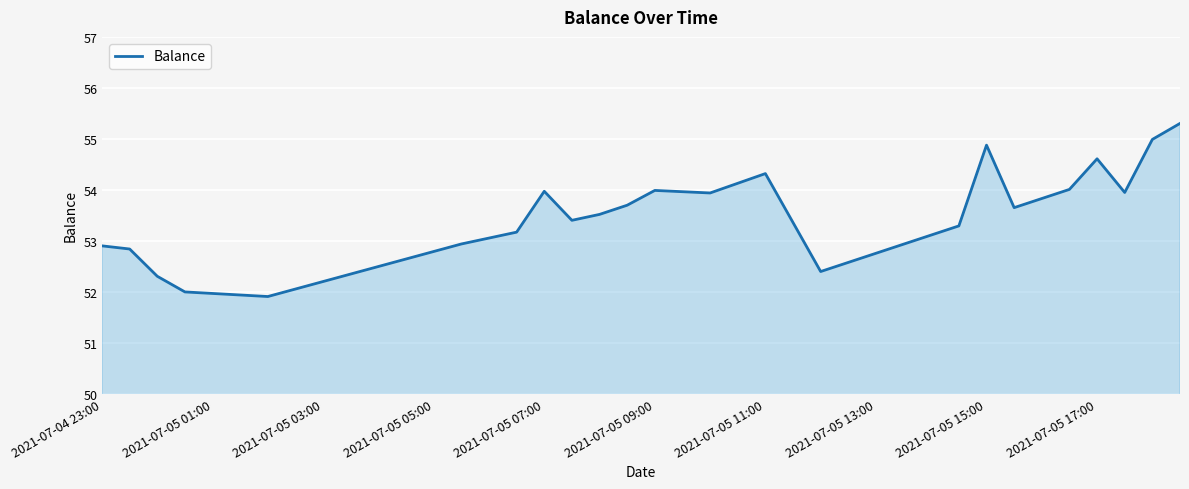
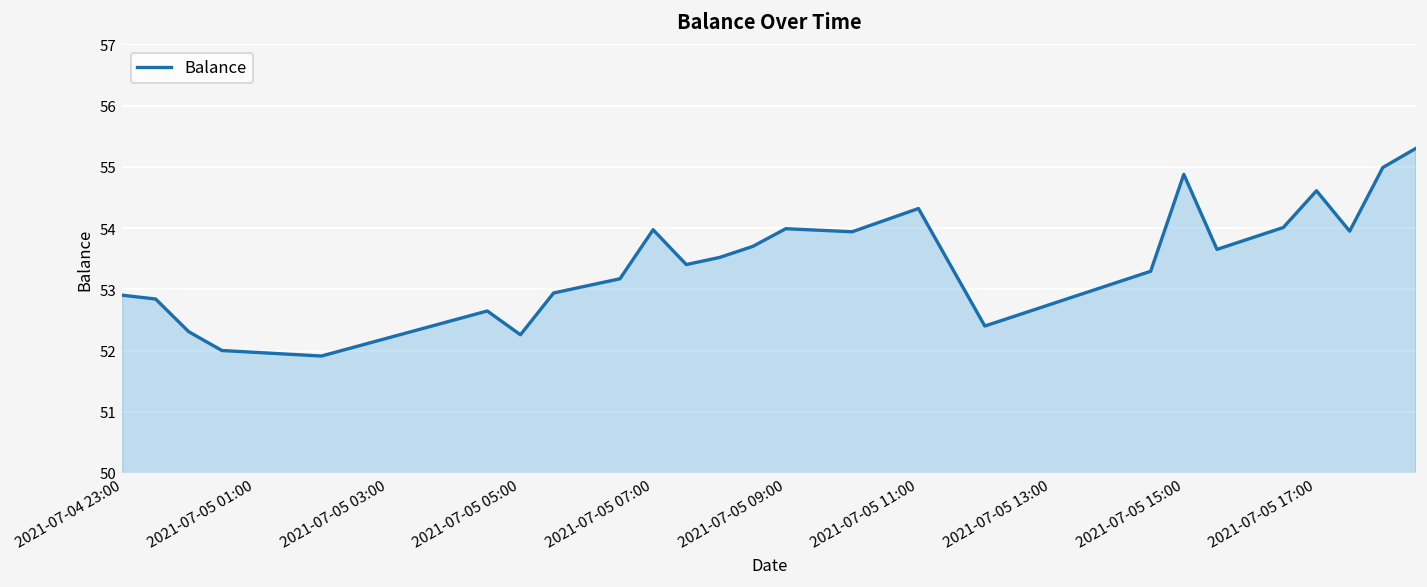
  {
    "2021-07-04 23:00": 52.9,
    "2021-07-05 01:00": 52.0,
    "2021-07-05 03:00": 52.2,
-   "2021-07-05 05:00": 52.8,
+   "2021-07-05 05:00": 52.3,
    "2021-07-05 07:00": 54.0,
    "2021-07-05 09:00": 54.0,
    "2021-07-05 11:00": 54.3,
    "2021-07-05 13:00": 52.8,
    "2021-07-05 15:00": 54.9,
    "2021-07-05 17:00": 54.6
  }
